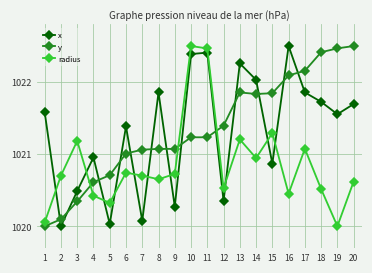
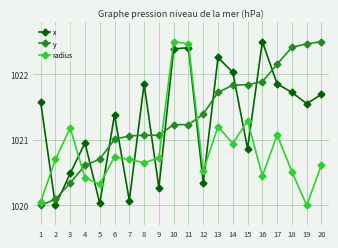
  {
    "x": {
      "1": 1021.6,
      "2": 1020.0,
      "3": 1020.5,
      "4": 1021.0,
      "5": 1020.0,
      "6": 1021.4,
      "7": 1020.1,
      "8": 1021.9,
      "9": 1020.3,
      "10": 1022.4,
      "11": 1022.4,
      "12": 1020.3,
      "13": 1022.3,
      "14": 1022.0,
      "15": 1020.9,
      "16": 1022.5,
      "17": 1021.9,
      "18": 1021.7,
      "19": 1021.6,
      "20": 1021.7
    },
    "y": {
      "1": 1020.0,
      "2": 1020.1,
      "3": 1020.3,
      "4": 1020.6,
      "5": 1020.7,
      "6": 1021.0,
      "7": 1021.1,
      "8": 1021.1,
      "9": 1021.1,
      "10": 1021.2,
      "11": 1021.2,
      "12": 1021.4,
-     "13": 1021.9,
+     "13": 1021.7,
      "14": 1021.8,
      "15": 1021.8,
-     "16": 1022.1,
+     "16": 1021.9,
      "17": 1022.2,
      "18": 1022.4,
      "19": 1022.5,
      "20": 1022.5
    },
    "radius": {
      "1": 1020.1,
      "2": 1020.7,
      "3": 1021.2,
      "4": 1020.4,
      "5": 1020.3,
      "6": 1020.7,
      "7": 1020.7,
      "8": 1020.7,
      "9": 1020.7,
      "10": 1022.5,
      "11": 1022.5,
      "12": 1020.5,
      "13": 1021.2,
      "14": 1020.9,
      "15": 1021.3,
      "16": 1020.5,
      "17": 1021.1,
      "18": 1020.5,
      "19": 1020.0,
      "20": 1020.6
    }
  }
